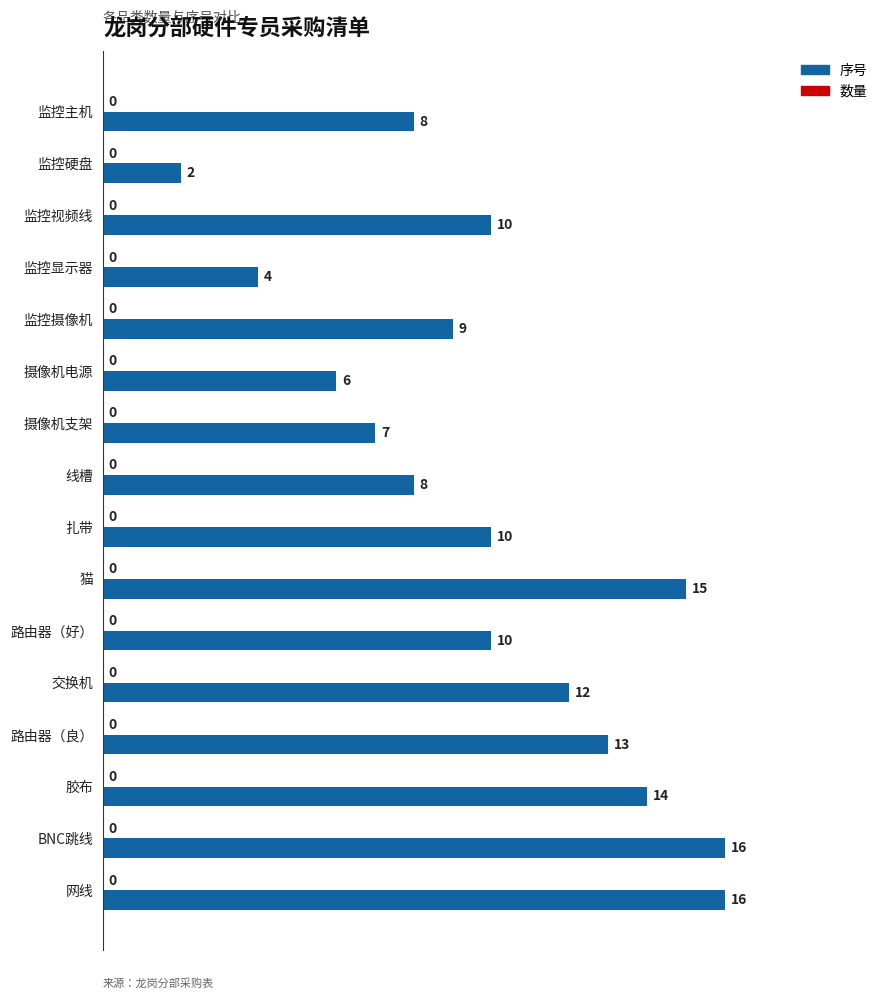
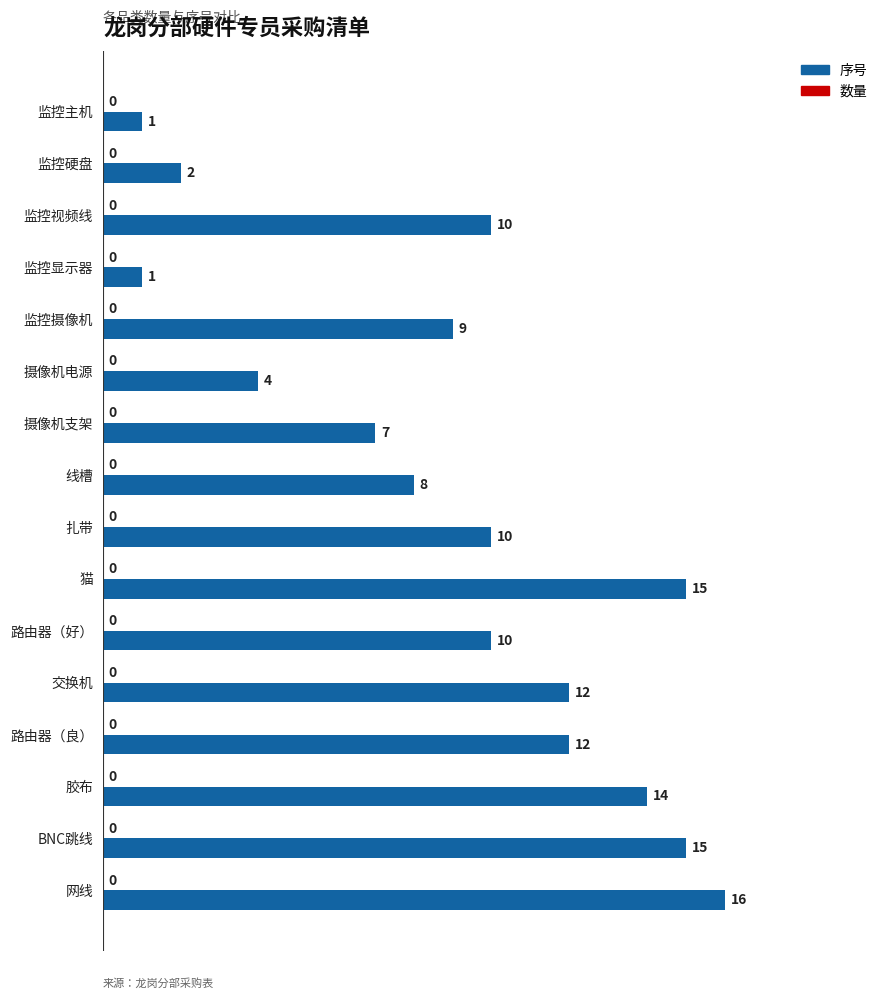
  {
    "序号": {
-     "监控主机": 8,
+     "监控主机": 1,
      "监控硬盘": 2,
      "监控视频线": 10,
-     "监控显示器": 4,
+     "监控显示器": 1,
      "监控摄像机": 9,
-     "摄像机电源": 6,
+     "摄像机电源": 4,
      "摄像机支架": 7,
      "线槽": 8,
      "扎带": 10,
      "猫": 15,
      "路由器（好）": 10,
      "交换机": 12,
-     "路由器（良）": 13,
+     "路由器（良）": 12,
      "胶布": 14,
-     "BNC跳线": 16,
+     "BNC跳线": 15,
      "网线": 16
    },
    "数量": {
      "监控主机": 0,
      "监控硬盘": 0,
      "监控视频线": 0,
      "监控显示器": 0,
      "监控摄像机": 0,
      "摄像机电源": 0,
      "摄像机支架": 0,
      "线槽": 0,
      "扎带": 0,
      "猫": 0,
      "路由器（好）": 0,
      "交换机": 0,
      "路由器（良）": 0,
      "胶布": 0,
      "BNC跳线": 0,
      "网线": 0
    }
  }
